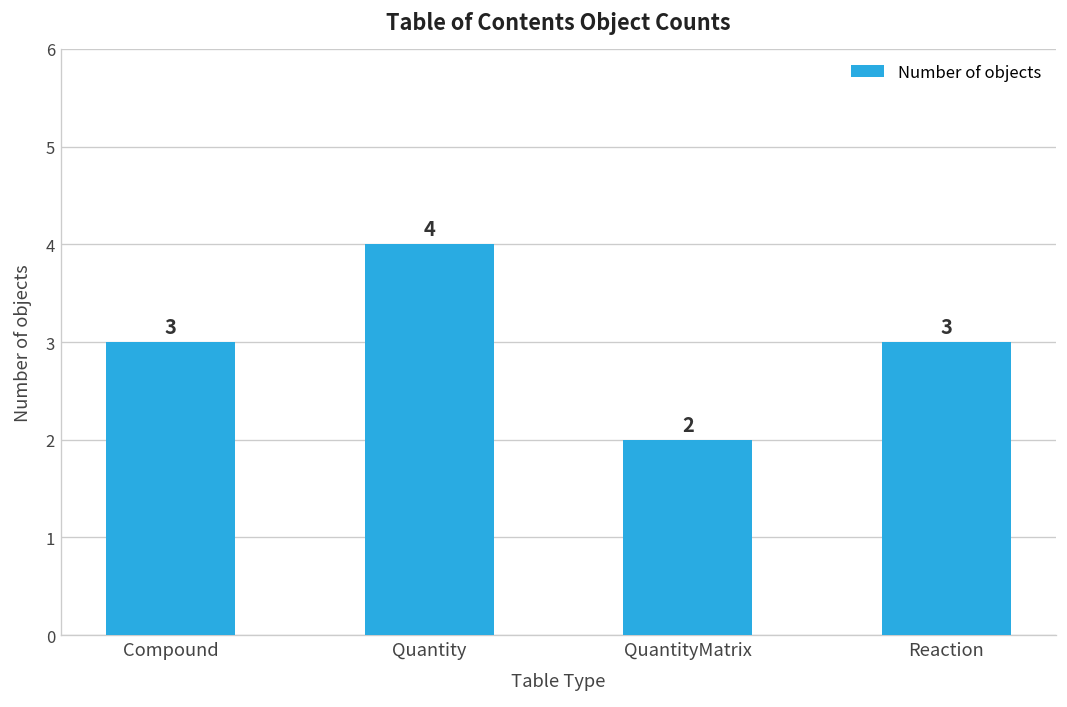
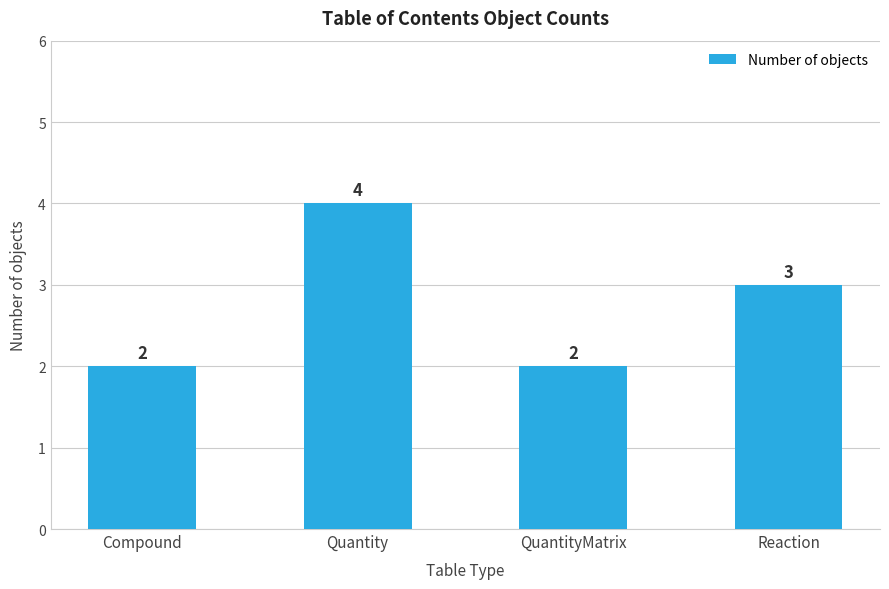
  {
-   "Compound": 3,
+   "Compound": 2,
    "Quantity": 4,
    "QuantityMatrix": 2,
    "Reaction": 3
  }
